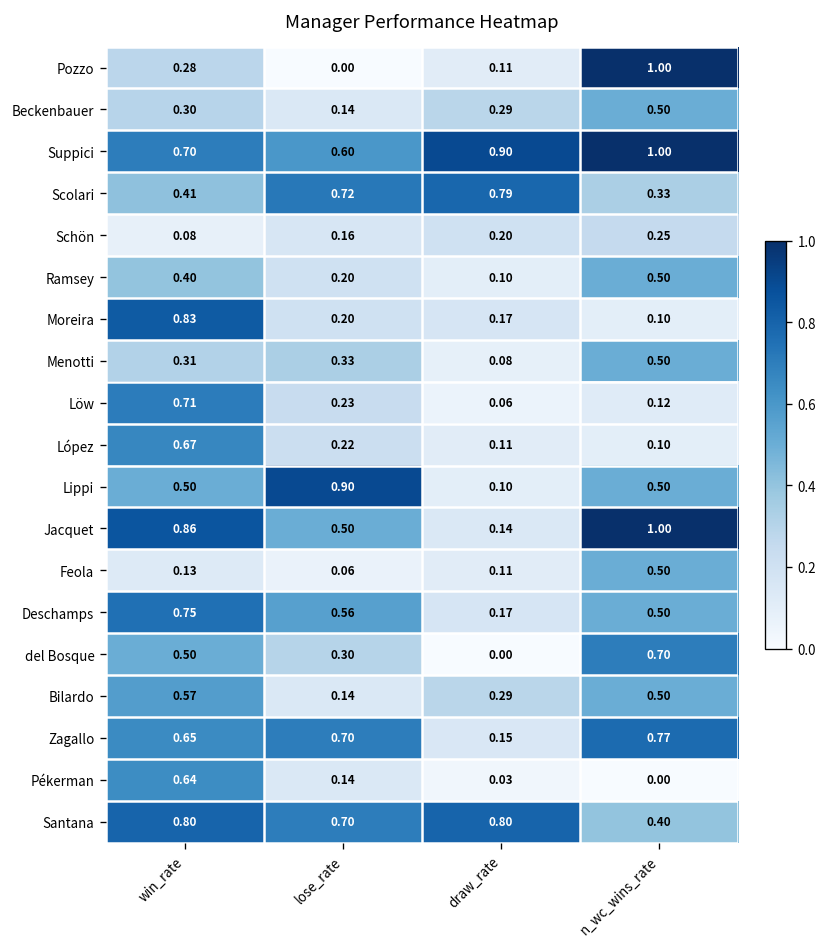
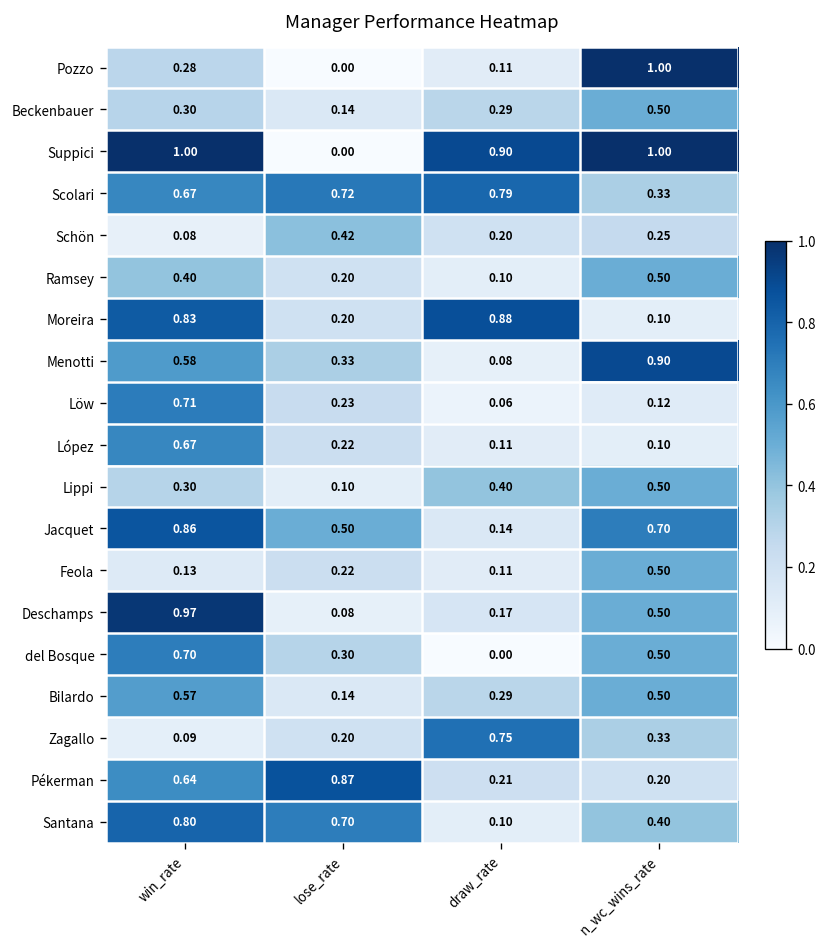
  {
    "Pozzo": {
      "win_rate": 0.28,
      "lose_rate": 0.00,
      "draw_rate": 0.11,
      "n_wc_wins_rate": 1.00
    },
    "Beckenbauer": {
      "win_rate": 0.30,
      "lose_rate": 0.14,
      "draw_rate": 0.29,
      "n_wc_wins_rate": 0.50
    },
    "Suppici": {
-     "win_rate": 0.70,
-     "lose_rate": 0.60,
+     "win_rate": 1.00,
+     "lose_rate": 0.00,
      "draw_rate": 0.90,
      "n_wc_wins_rate": 1.00
    },
    "Scolari": {
-     "win_rate": 0.41,
+     "win_rate": 0.67,
      "lose_rate": 0.72,
      "draw_rate": 0.79,
      "n_wc_wins_rate": 0.33
    },
    "Schön": {
      "win_rate": 0.08,
-     "lose_rate": 0.16,
+     "lose_rate": 0.42,
      "draw_rate": 0.20,
      "n_wc_wins_rate": 0.25
    },
    "Ramsey": {
      "win_rate": 0.40,
      "lose_rate": 0.20,
      "draw_rate": 0.10,
      "n_wc_wins_rate": 0.50
    },
    "Moreira": {
      "win_rate": 0.83,
      "lose_rate": 0.20,
-     "draw_rate": 0.17,
+     "draw_rate": 0.88,
      "n_wc_wins_rate": 0.10
    },
    "Menotti": {
-     "win_rate": 0.31,
+     "win_rate": 0.58,
      "lose_rate": 0.33,
      "draw_rate": 0.08,
-     "n_wc_wins_rate": 0.50
+     "n_wc_wins_rate": 0.90
    },
    "Löw": {
      "win_rate": 0.71,
      "lose_rate": 0.23,
      "draw_rate": 0.06,
      "n_wc_wins_rate": 0.12
    },
    "López": {
      "win_rate": 0.67,
      "lose_rate": 0.22,
      "draw_rate": 0.11,
      "n_wc_wins_rate": 0.10
    },
    "Lippi": {
-     "win_rate": 0.50,
-     "lose_rate": 0.90,
-     "draw_rate": 0.10,
+     "win_rate": 0.30,
+     "lose_rate": 0.10,
+     "draw_rate": 0.40,
      "n_wc_wins_rate": 0.50
    },
    "Jacquet": {
      "win_rate": 0.86,
      "lose_rate": 0.50,
      "draw_rate": 0.14,
-     "n_wc_wins_rate": 1.00
+     "n_wc_wins_rate": 0.70
    },
    "Feola": {
      "win_rate": 0.13,
-     "lose_rate": 0.06,
+     "lose_rate": 0.22,
      "draw_rate": 0.11,
      "n_wc_wins_rate": 0.50
    },
    "Deschamps": {
-     "win_rate": 0.75,
-     "lose_rate": 0.56,
+     "win_rate": 0.97,
+     "lose_rate": 0.08,
      "draw_rate": 0.17,
      "n_wc_wins_rate": 0.50
    },
    "del Bosque": {
-     "win_rate": 0.50,
+     "win_rate": 0.70,
      "lose_rate": 0.30,
      "draw_rate": 0.00,
-     "n_wc_wins_rate": 0.70
+     "n_wc_wins_rate": 0.50
    },
    "Bilardo": {
      "win_rate": 0.57,
      "lose_rate": 0.14,
      "draw_rate": 0.29,
      "n_wc_wins_rate": 0.50
    },
    "Zagallo": {
-     "win_rate": 0.65,
-     "lose_rate": 0.70,
-     "draw_rate": 0.15,
-     "n_wc_wins_rate": 0.77
+     "win_rate": 0.09,
+     "lose_rate": 0.20,
+     "draw_rate": 0.75,
+     "n_wc_wins_rate": 0.33
    },
    "Pékerman": {
      "win_rate": 0.64,
-     "lose_rate": 0.14,
-     "draw_rate": 0.03,
-     "n_wc_wins_rate": 0.00
+     "lose_rate": 0.87,
+     "draw_rate": 0.21,
+     "n_wc_wins_rate": 0.20
    },
    "Santana": {
      "win_rate": 0.80,
      "lose_rate": 0.70,
-     "draw_rate": 0.80,
+     "draw_rate": 0.10,
      "n_wc_wins_rate": 0.40
    }
  }
